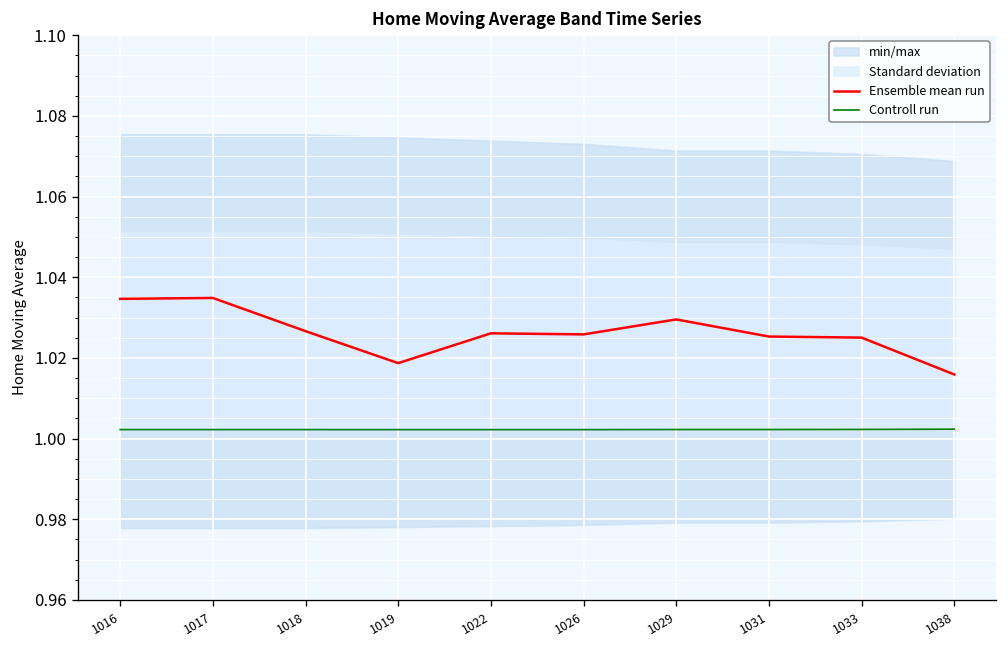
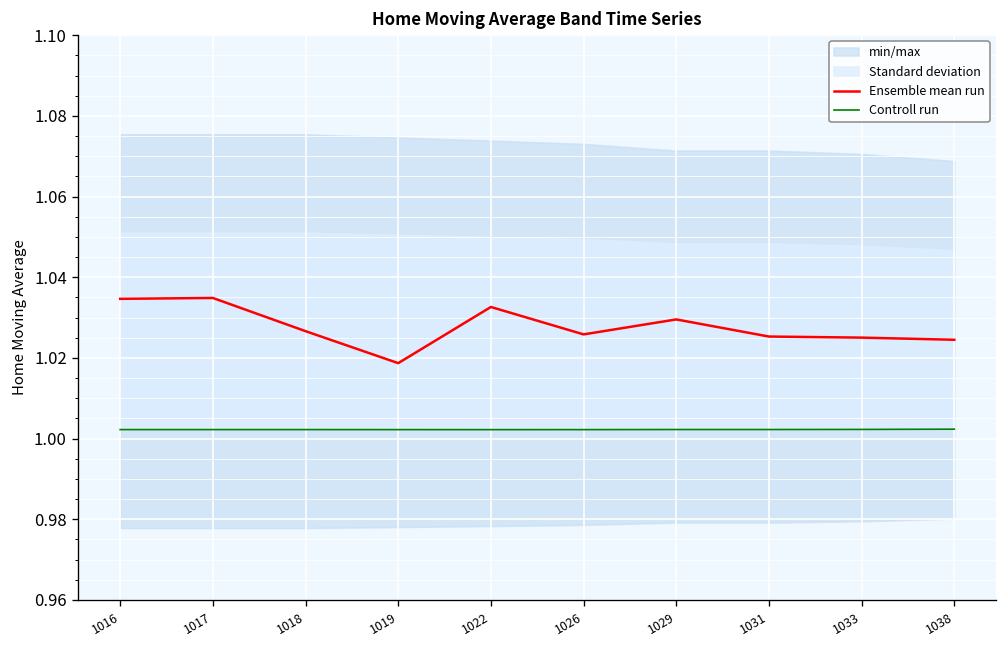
  {
    "Ensemble mean run": {
      "1016": 1.035,
      "1017": 1.035,
      "1018": 1.027,
      "1019": 1.019,
-     "1022": 1.026,
+     "1022": 1.033,
      "1026": 1.026,
      "1029": 1.030,
      "1031": 1.025,
      "1033": 1.025,
-     "1038": 1.016
+     "1038": 1.025
    },
    "Controll run": {
      "1016": 1.002,
      "1017": 1.002,
      "1018": 1.002,
      "1019": 1.002,
      "1022": 1.002,
      "1026": 1.002,
      "1029": 1.002,
      "1031": 1.002,
      "1033": 1.002,
      "1038": 1.002
    }
  }
